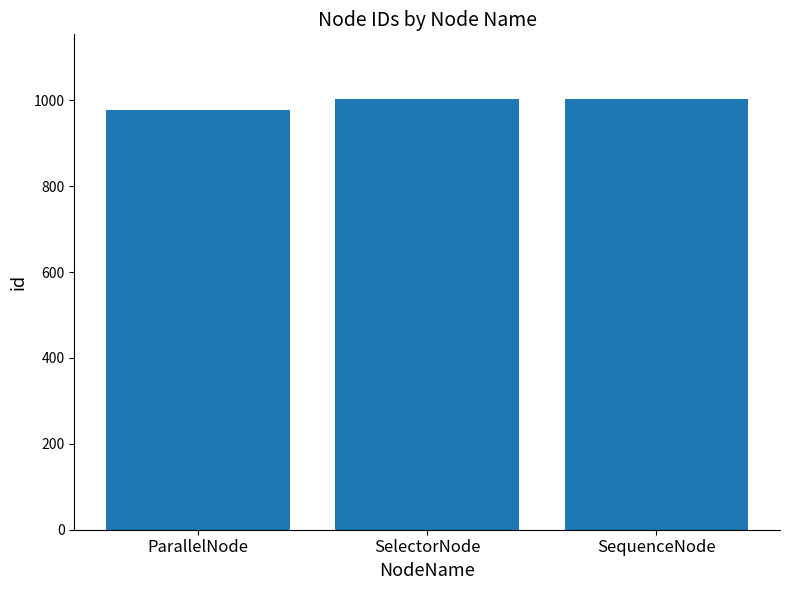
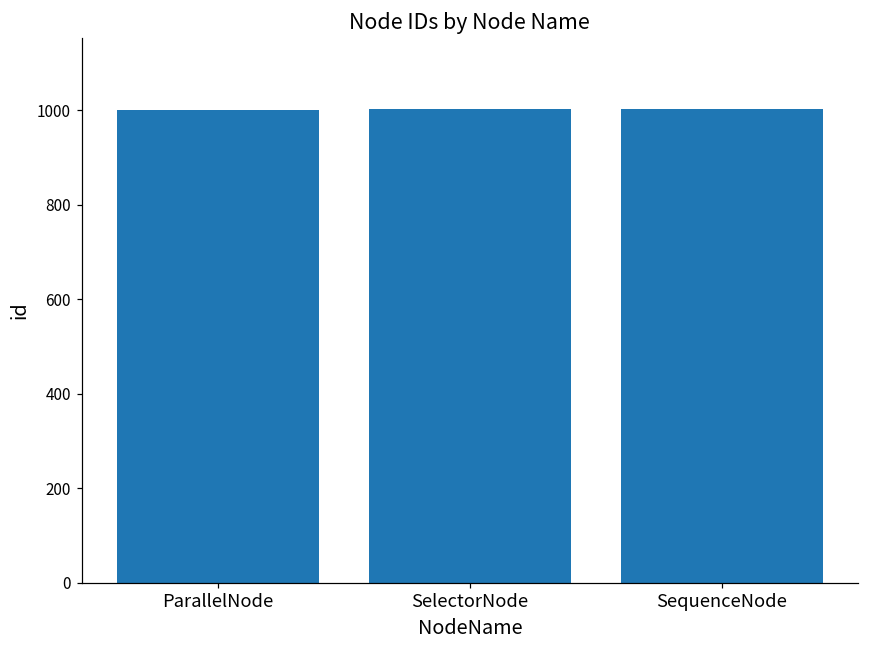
  {
-   "ParallelNode": 980,
+   "ParallelNode": 1000,
    "SelectorNode": 1000,
    "SequenceNode": 1000
  }
